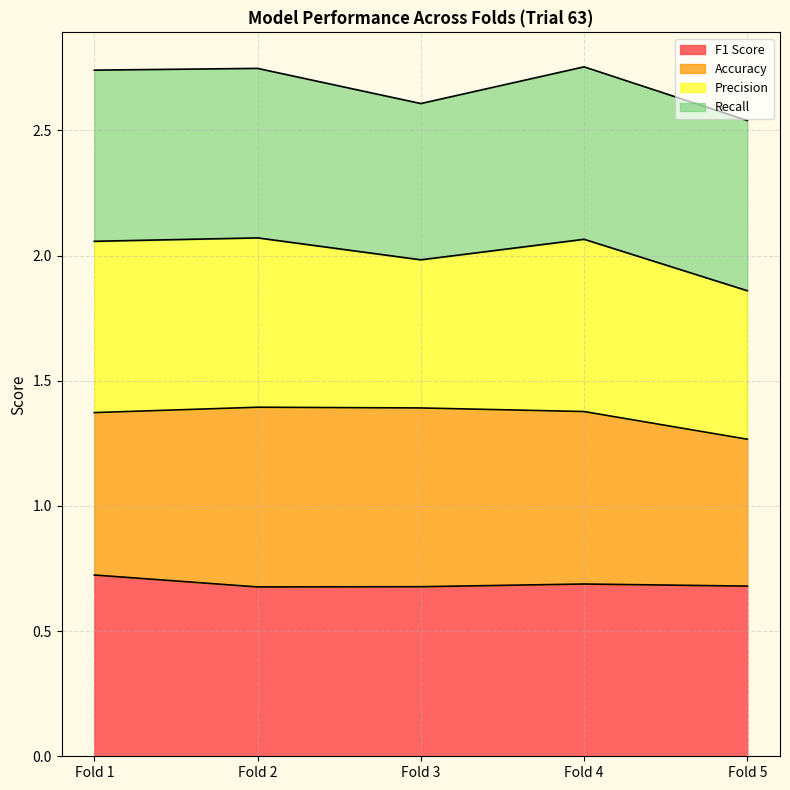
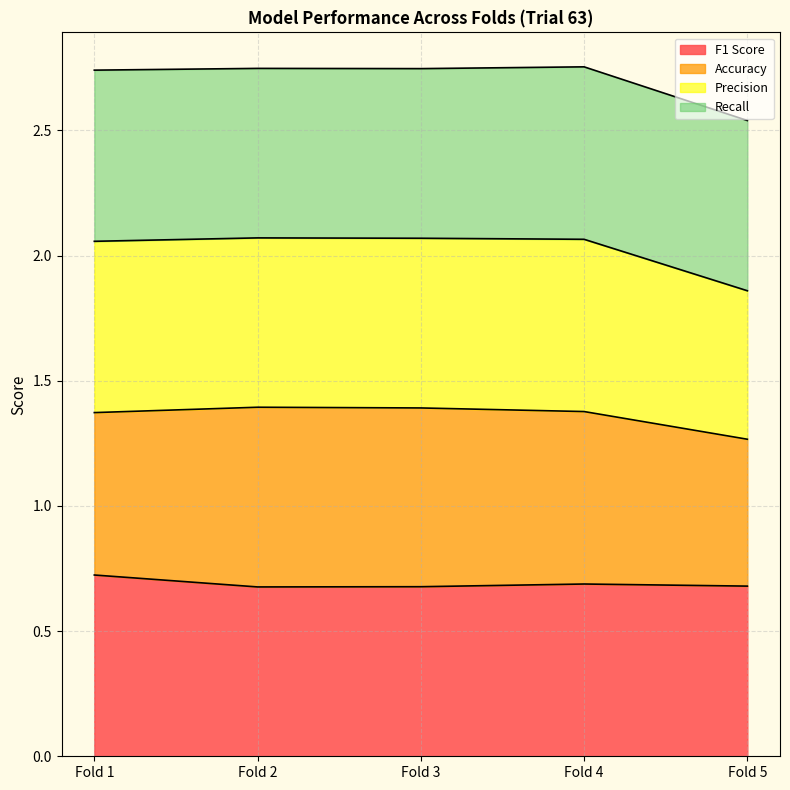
  {
    "F1 Score": {
      "Fold 1": 0.72,
      "Fold 2": 0.68,
      "Fold 3": 0.68,
      "Fold 4": 0.69,
      "Fold 5": 0.68
    },
    "Accuracy": {
      "Fold 1": 0.65,
      "Fold 2": 0.72,
      "Fold 3": 0.71,
      "Fold 4": 0.69,
      "Fold 5": 0.59
    },
    "Precision": {
      "Fold 1": 0.68,
      "Fold 2": 0.68,
-     "Fold 3": 0.59,
+     "Fold 3": 0.68,
      "Fold 4": 0.69,
      "Fold 5": 0.59
    },
    "Recall": {
      "Fold 1": 0.68,
      "Fold 2": 0.68,
-     "Fold 3": 0.62,
+     "Fold 3": 0.68,
      "Fold 4": 0.69,
      "Fold 5": 0.68
    }
  }
